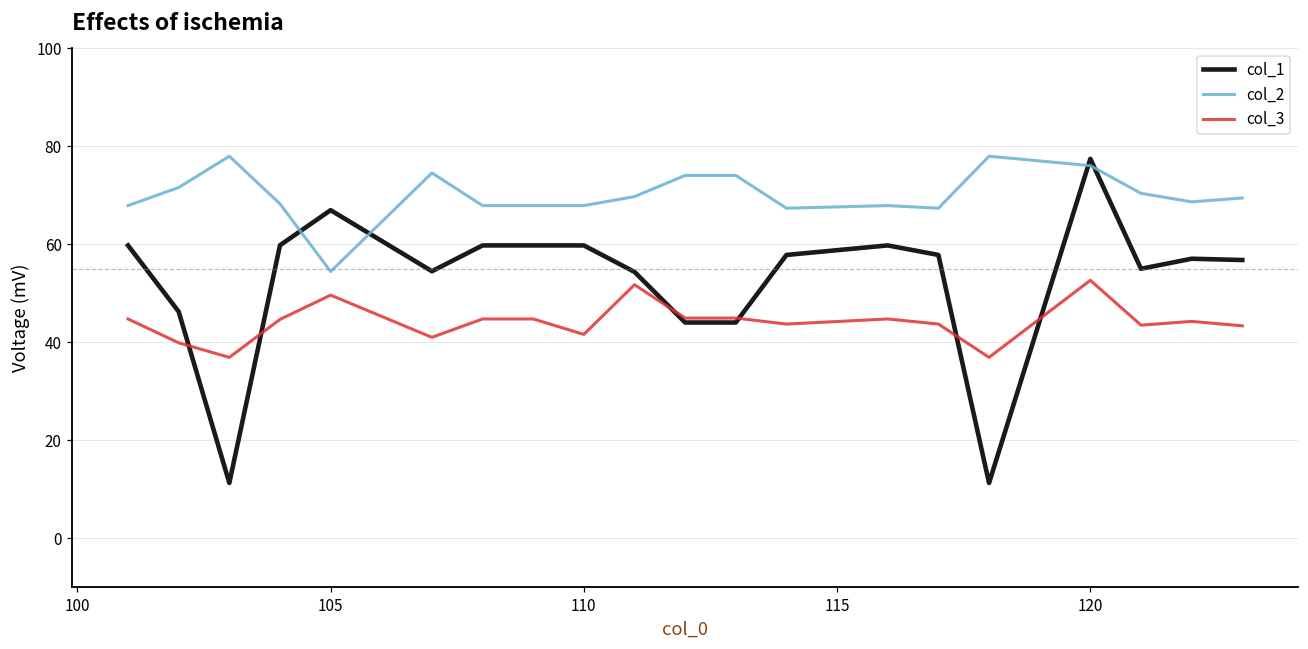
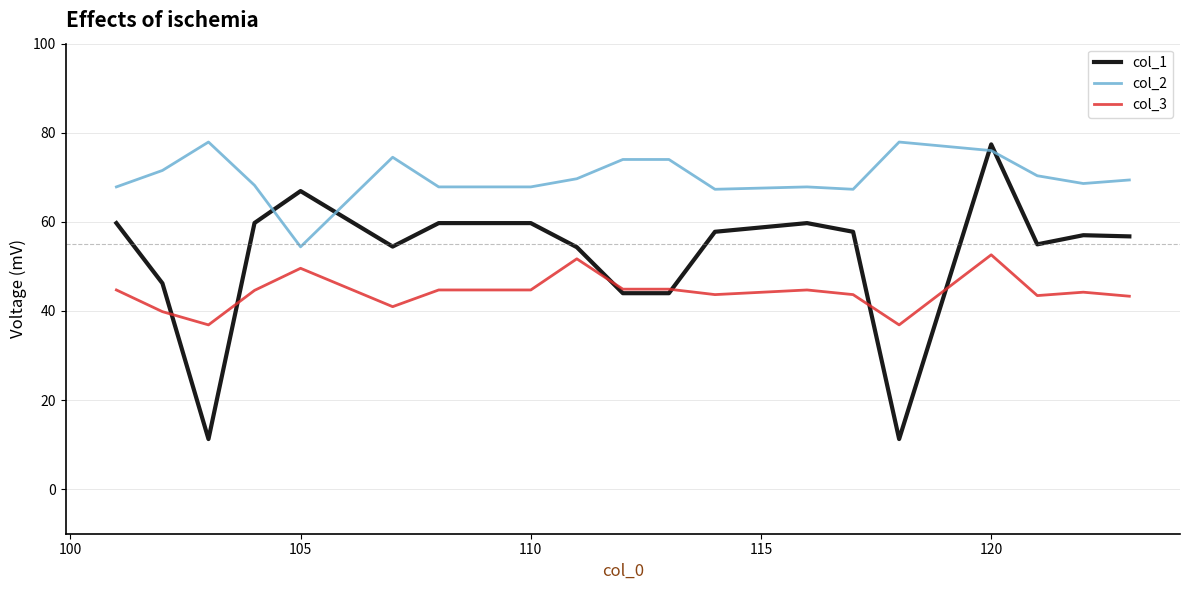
  {
    "col_1": {
      "105": 67,
      "110": 60,
      "120": 77
    },
    "col_2": {
      "105": 54,
      "110": 68,
      "120": 76
    },
    "col_3": {
      "105": 50,
-     "110": 42,
+     "110": 45,
      "120": 53
    }
  }
